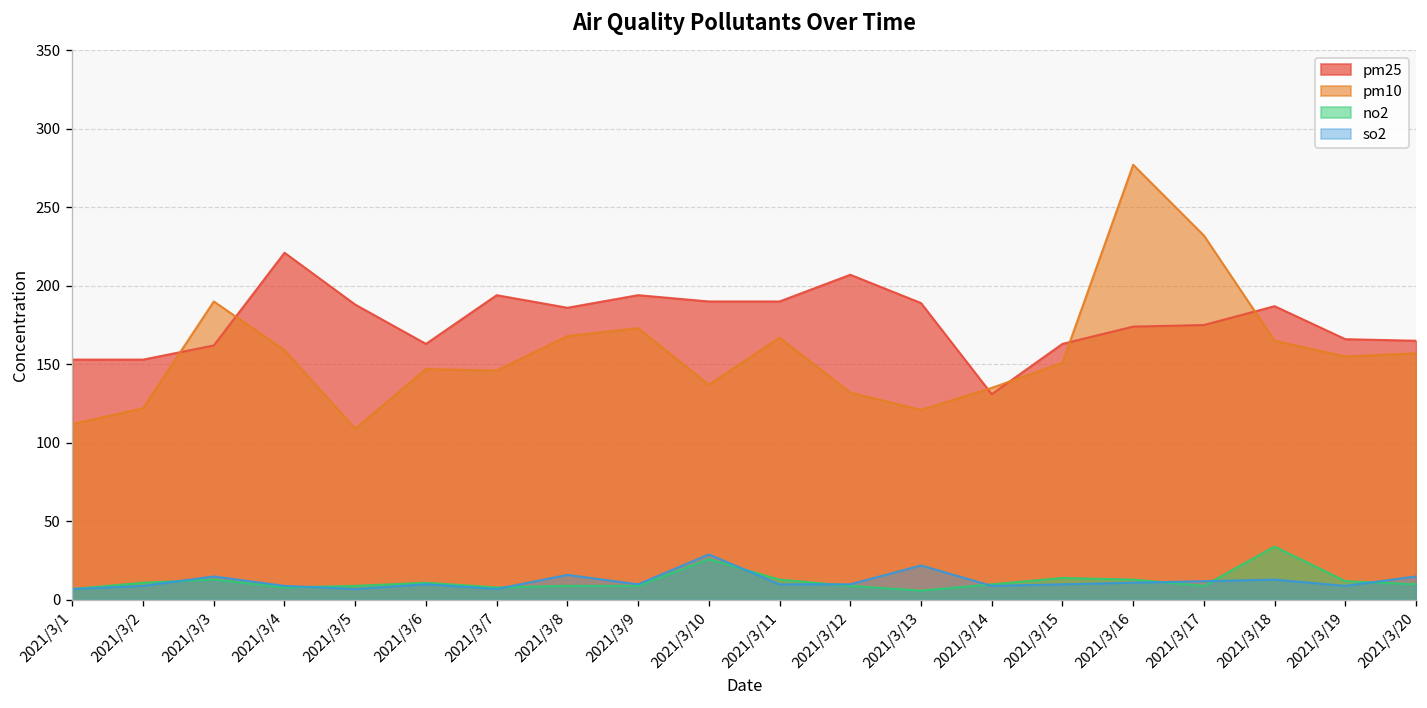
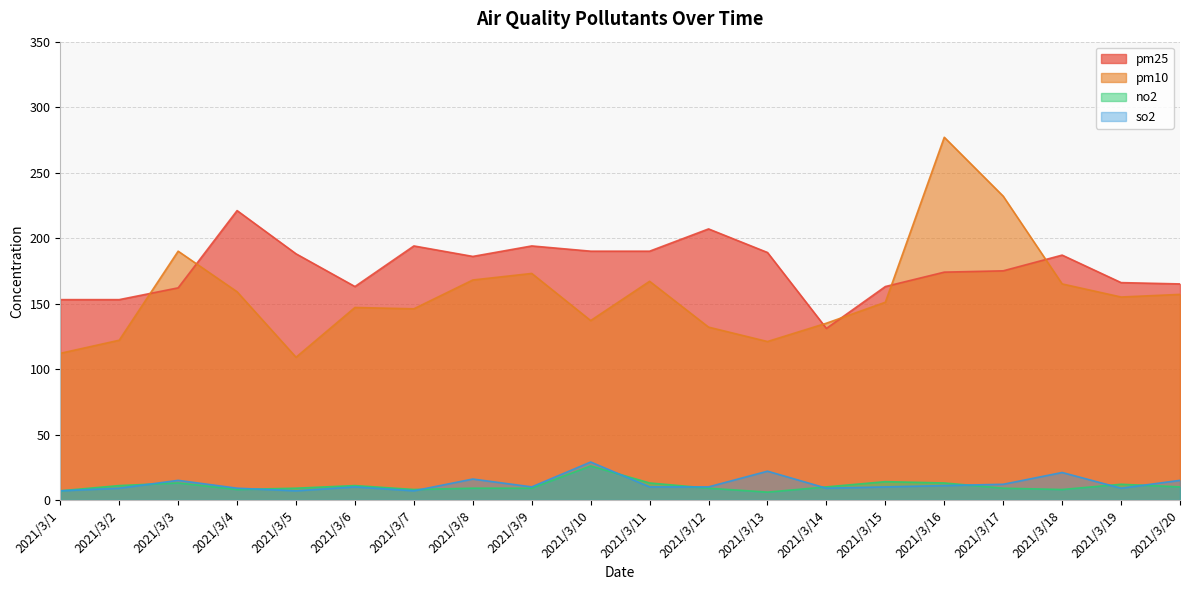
  {
    "no2": {
      "2021/3/2": 11,
      "2021/3/3": 13,
      "2021/3/5": 9,
      "2021/3/8": 9,
      "2021/3/10": 26,
      "2021/3/11": 13,
      "2021/3/13": 6,
      "2021/3/15": 14,
      "2021/3/16": 13,
      "2021/3/17": 9,
-     "2021/3/18": 34,
+     "2021/3/18": 8,
      "2021/3/19": 12,
      "2021/3/20": 10
    },
    "so2": {
      "2021/3/2": 9,
      "2021/3/3": 15,
      "2021/3/5": 7,
      "2021/3/8": 16,
      "2021/3/10": 29,
      "2021/3/11": 10,
      "2021/3/13": 22,
      "2021/3/15": 10,
      "2021/3/16": 11,
      "2021/3/17": 12,
-     "2021/3/18": 13,
+     "2021/3/18": 21,
      "2021/3/19": 9,
      "2021/3/20": 15
    }
  }
